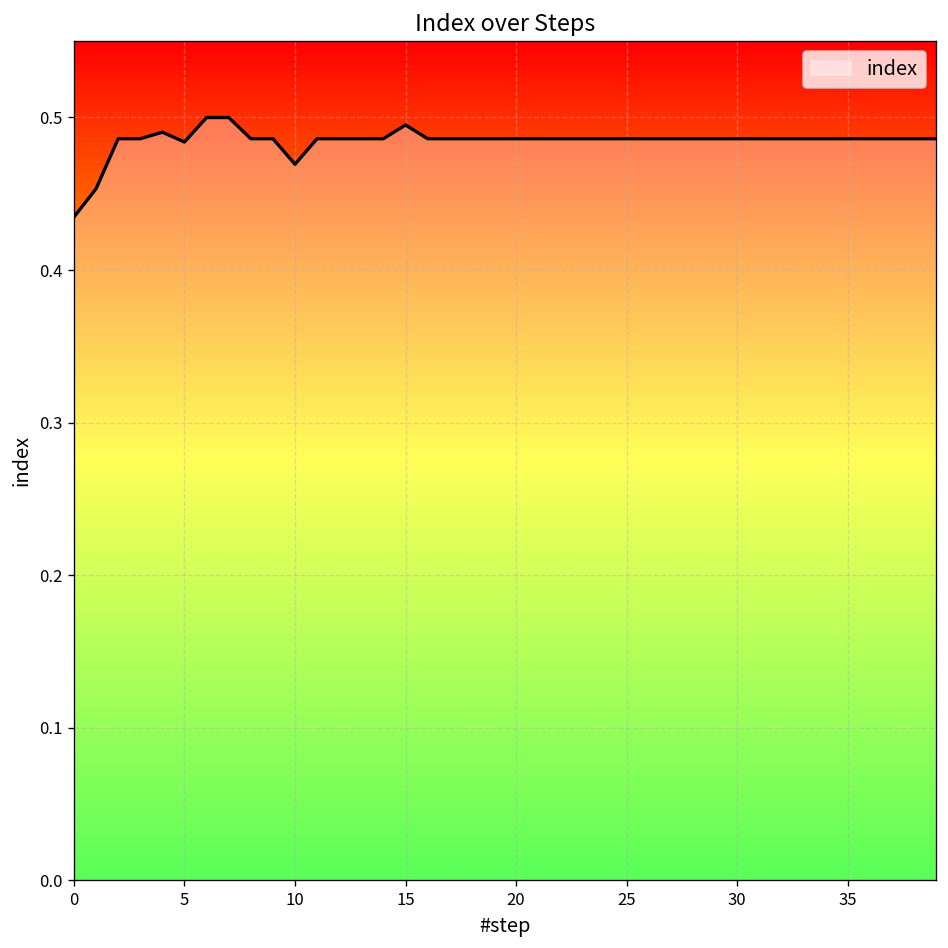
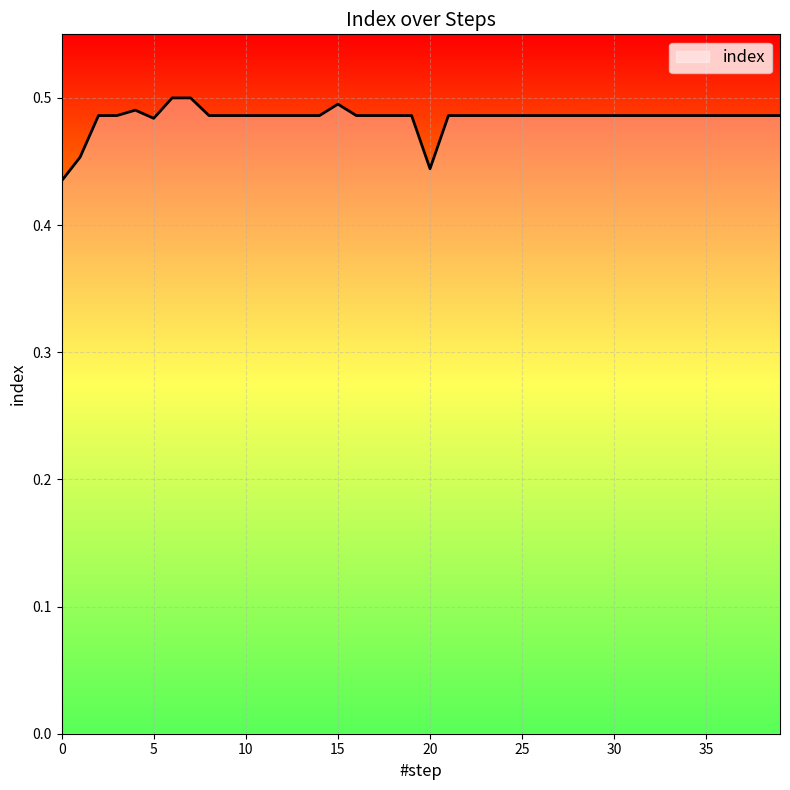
  {
    "0": 0.435,
    "5": 0.484,
-   "10": 0.469,
+   "10": 0.486,
    "15": 0.495,
-   "20": 0.486,
+   "20": 0.444,
    "25": 0.486,
    "30": 0.486,
    "35": 0.486
  }
